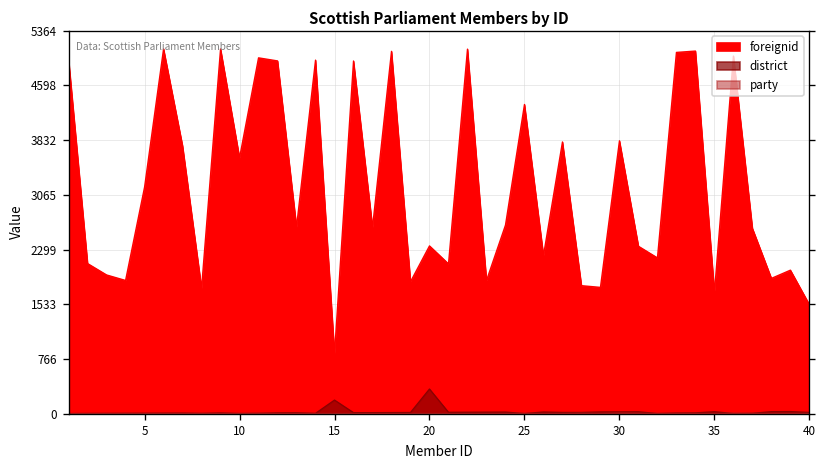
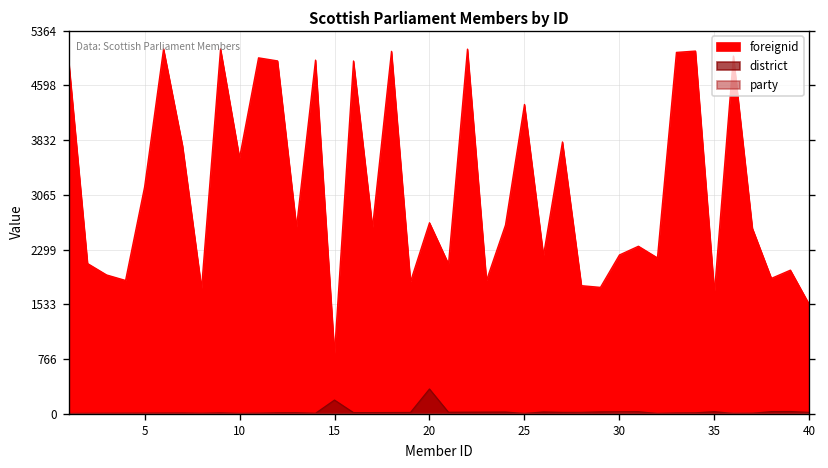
  {
    "foreignid": {
      "5": 3200,
      "10": 3600,
      "15": 800,
-     "20": 2400,
+     "20": 2700,
      "25": 4300,
-     "30": 3800,
+     "30": 2200,
      "35": 1700,
      "40": 1500
    },
    "district": {
      "15": 200,
      "20": 300
    },
    "party": {
      "15": 0,
      "20": 0
    }
  }
